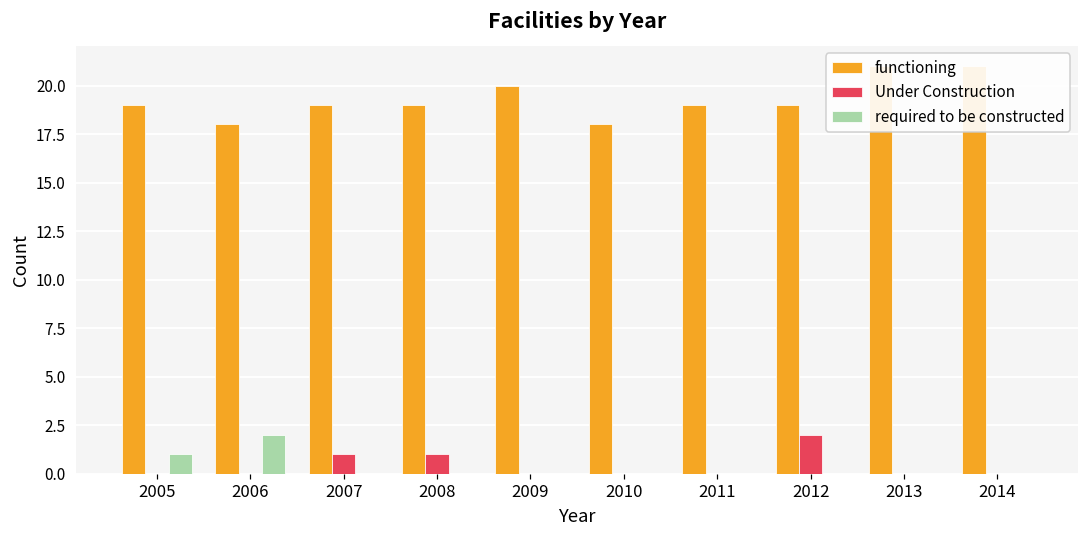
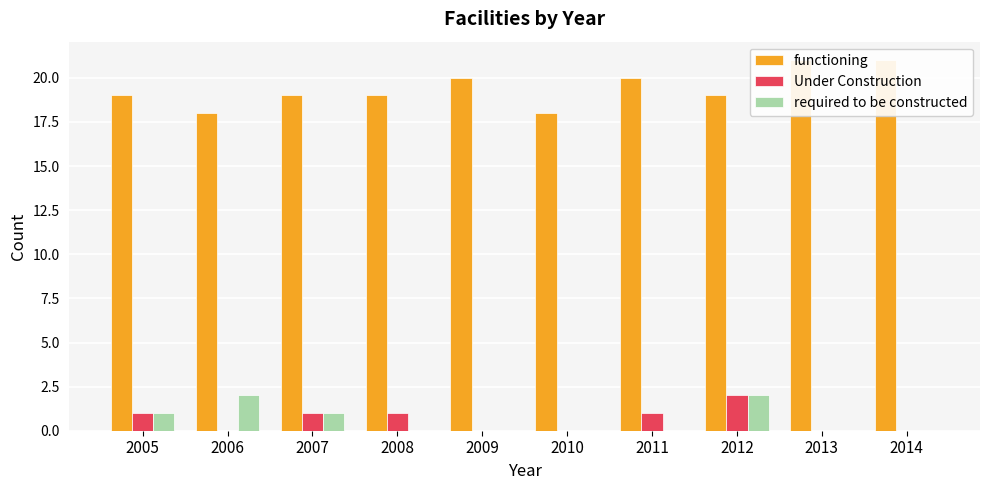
  {
    "functioning": {
      "2005": 19,
      "2006": 18,
      "2007": 19,
      "2008": 19,
      "2009": 20,
      "2010": 18,
-     "2011": 19,
+     "2011": 20,
      "2012": 19
    },
    "Under Construction": {
-     "2005": 0,
+     "2005": 1,
      "2006": 0,
      "2007": 1,
      "2008": 1,
      "2009": 0,
      "2010": 0,
-     "2011": 0,
+     "2011": 1,
      "2012": 2,
      "2013": 0,
      "2014": 0
    },
    "required to be constructed": {
      "2005": 1,
      "2006": 2,
-     "2007": 0,
+     "2007": 1,
      "2008": 0,
      "2009": 0,
      "2010": 0,
      "2011": 0,
-     "2012": 0,
+     "2012": 2,
      "2013": 0,
      "2014": 0
    }
  }
